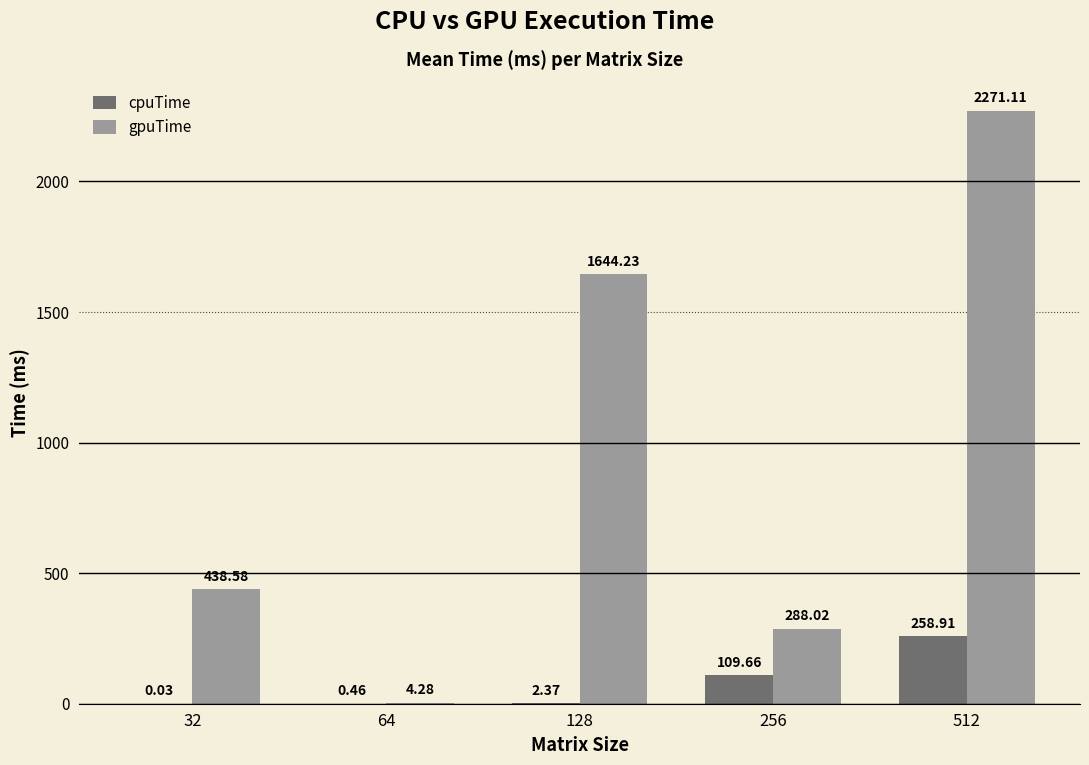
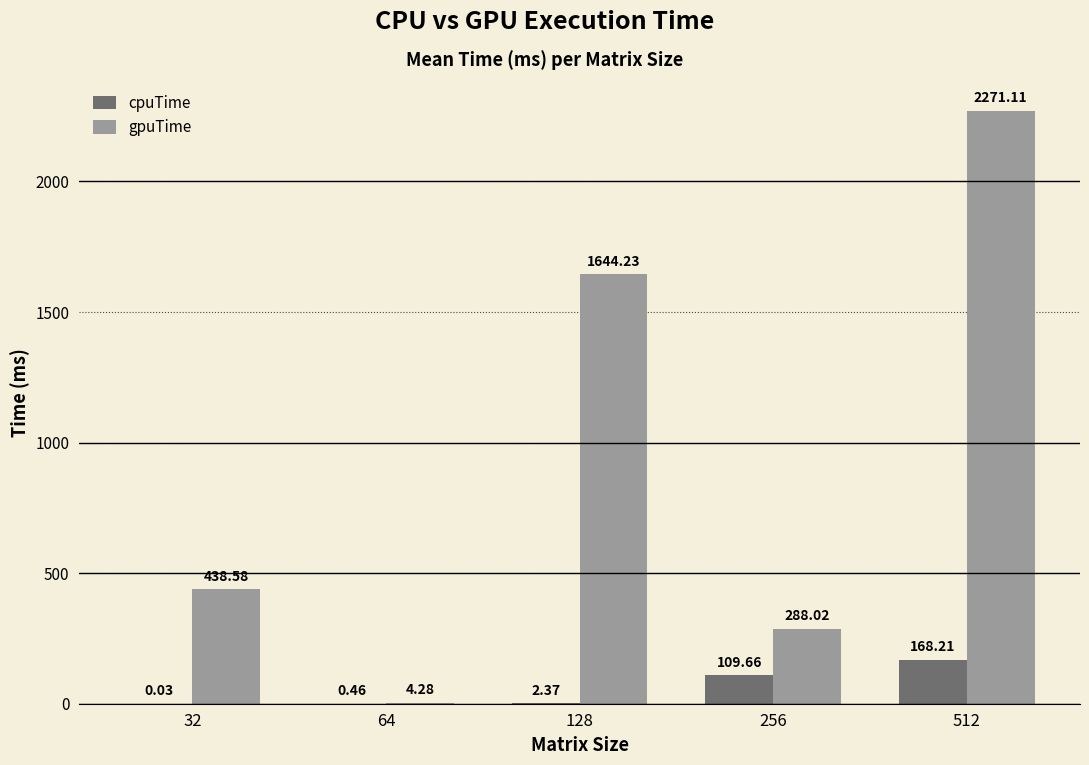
  {
    "cpuTime": {
      "32": 0.03,
      "64": 0.46,
      "128": 2.37,
      "256": 109.66,
-     "512": 258.91
+     "512": 168.21
    },
    "gpuTime": {
      "32": 438.58,
      "64": 4.28,
      "128": 1644.23,
      "256": 288.02,
      "512": 2271.11
    }
  }
